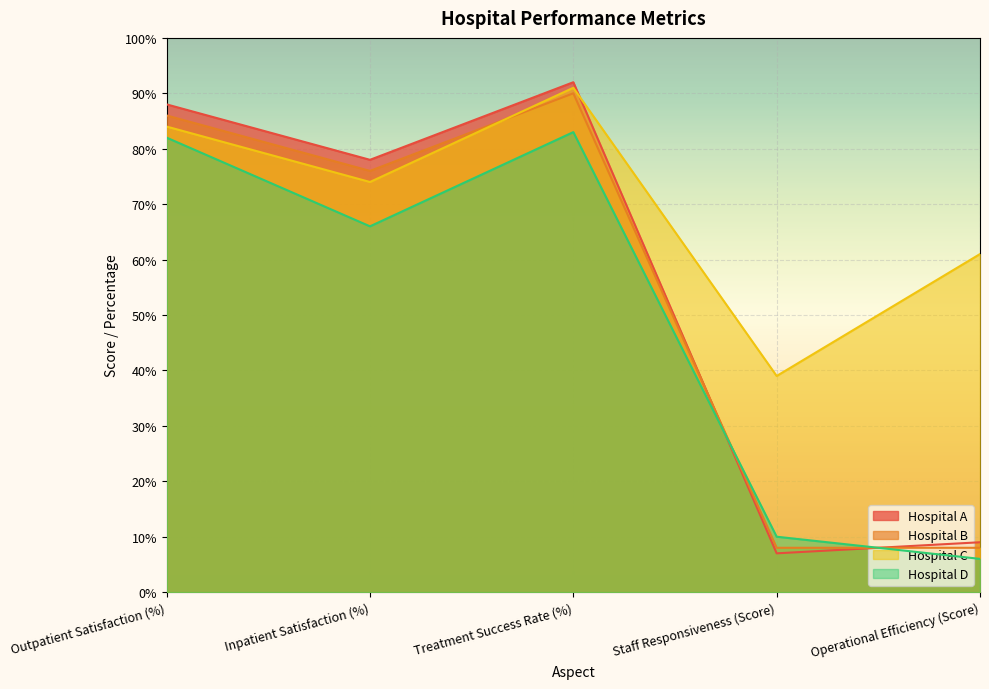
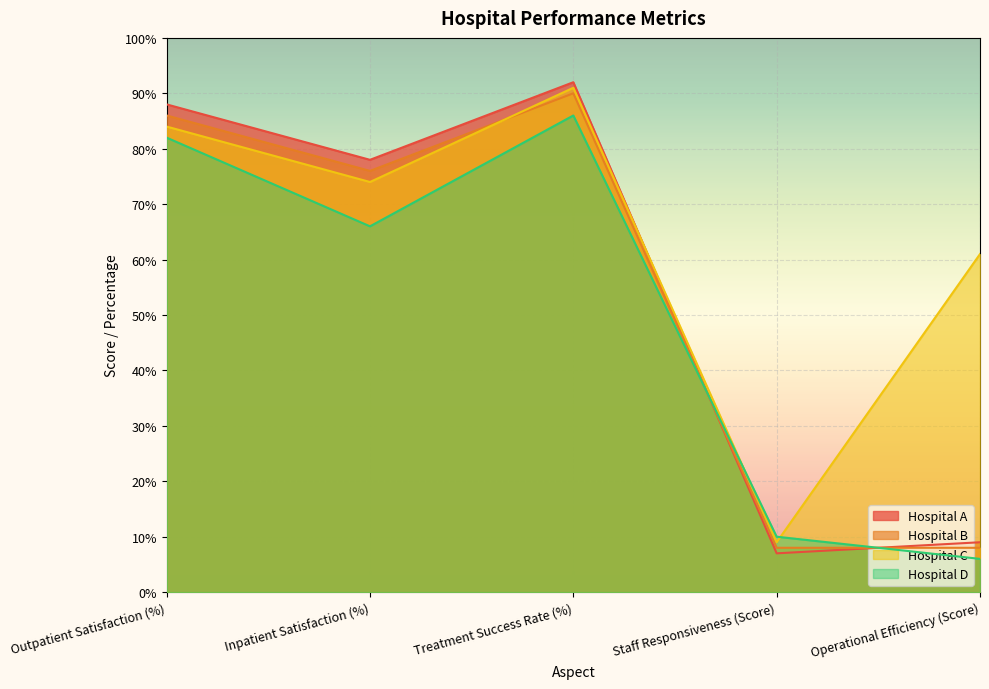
  {
    "Hospital C": {
      "Outpatient Satisfaction (%)": "84%",
      "Inpatient Satisfaction (%)": "74%",
      "Treatment Success Rate (%)": "91%",
-     "Staff Responsiveness (Score)": "39%",
+     "Staff Responsiveness (Score)": "9%",
      "Operational Efficiency (Score)": "61%"
    },
    "Hospital D": {
      "Outpatient Satisfaction (%)": "82%",
      "Inpatient Satisfaction (%)": "66%",
-     "Treatment Success Rate (%)": "83%",
+     "Treatment Success Rate (%)": "86%",
      "Staff Responsiveness (Score)": "10%",
      "Operational Efficiency (Score)": "6%"
    }
  }
